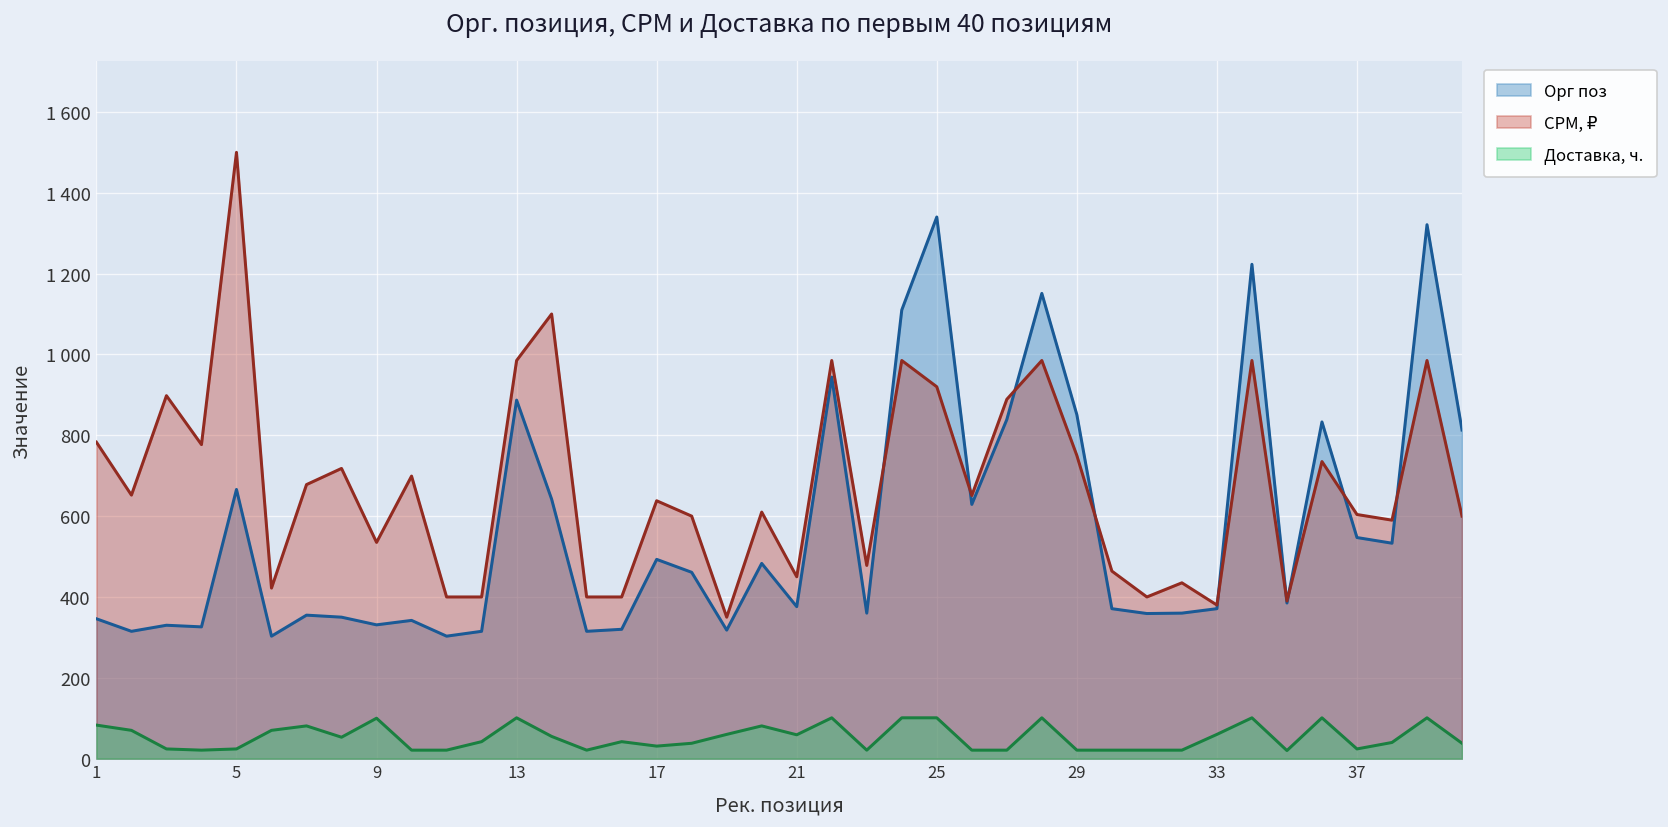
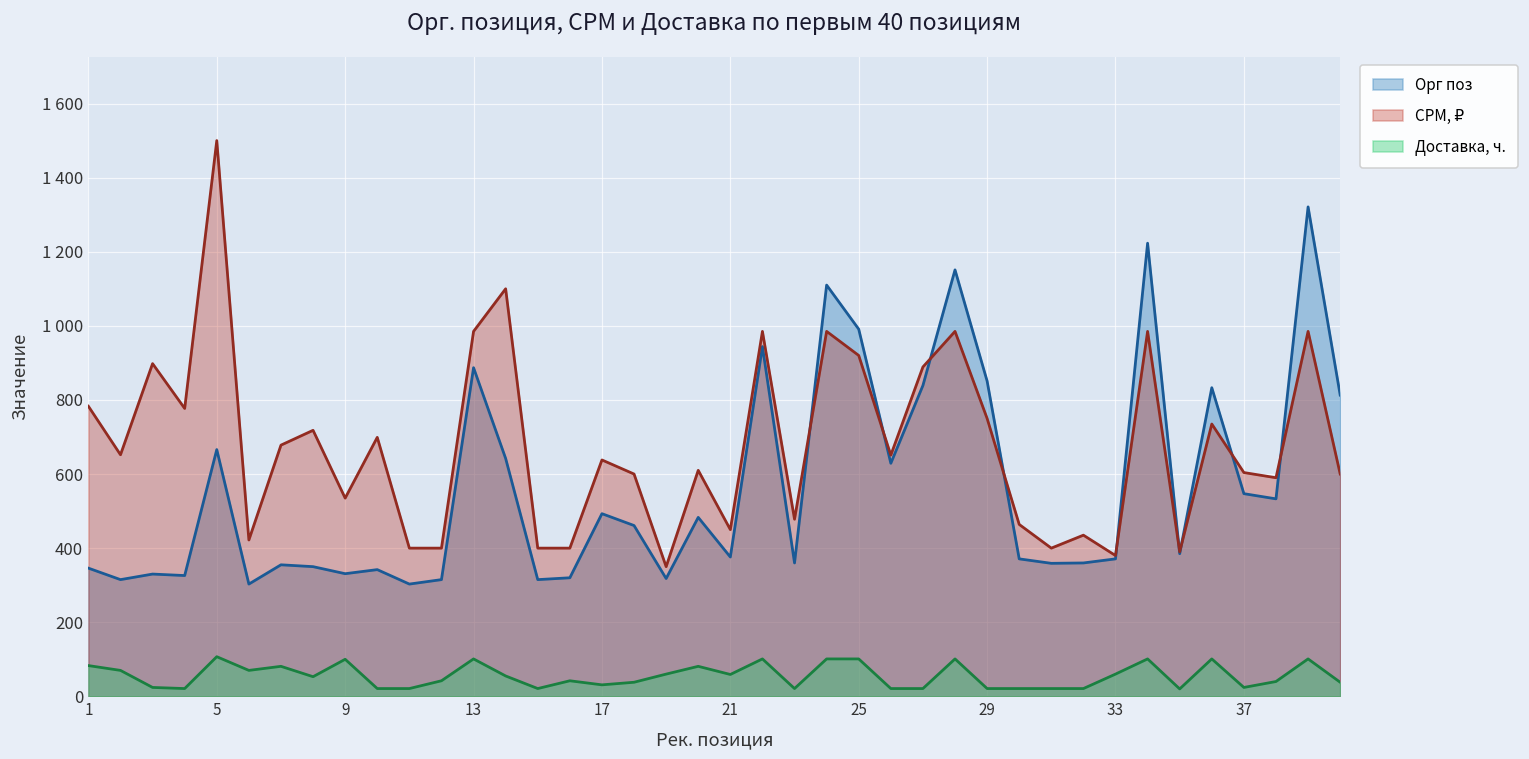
  {
    "Орг поз": {
      "1": 350,
      "5": 670,
      "9": 330,
      "13": 890,
      "17": 490,
      "21": 380,
-     "25": 1340,
+     "25": 990,
      "29": 850,
      "33": 370,
      "37": 550
    },
    "CPM, ₽": {
      "1": 780,
      "5": 1500,
      "9": 540,
      "13": 990,
      "17": 640,
      "21": 450,
      "25": 920,
      "29": 750,
      "33": 380,
      "37": 600
    },
    "Доставка, ч.": {
      "1": 80,
-     "5": 20,
+     "5": 110,
      "9": 100,
      "13": 100,
      "17": 30,
      "21": 60,
      "25": 100,
      "29": 20,
      "33": 60,
      "37": 20
    }
  }
